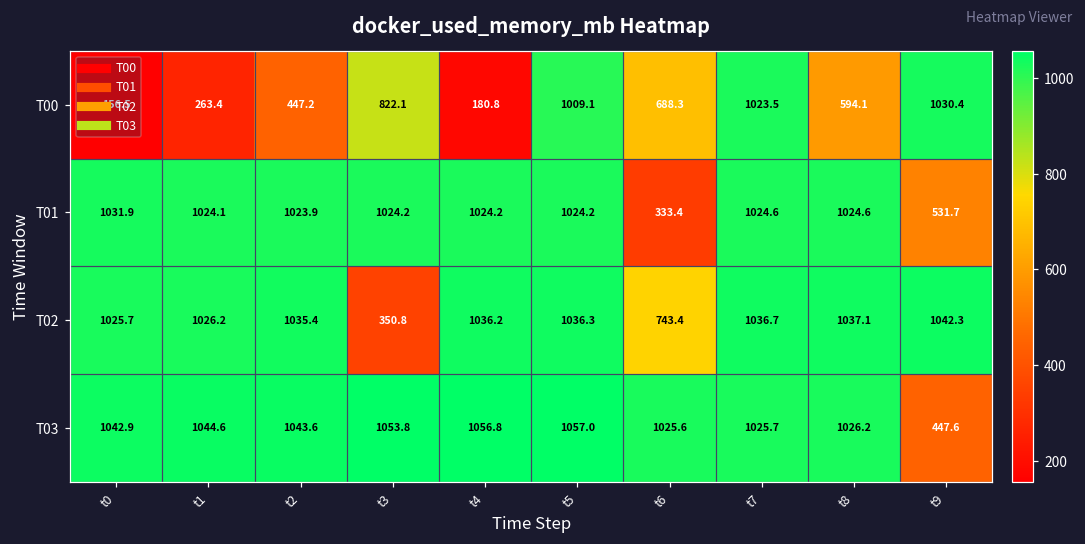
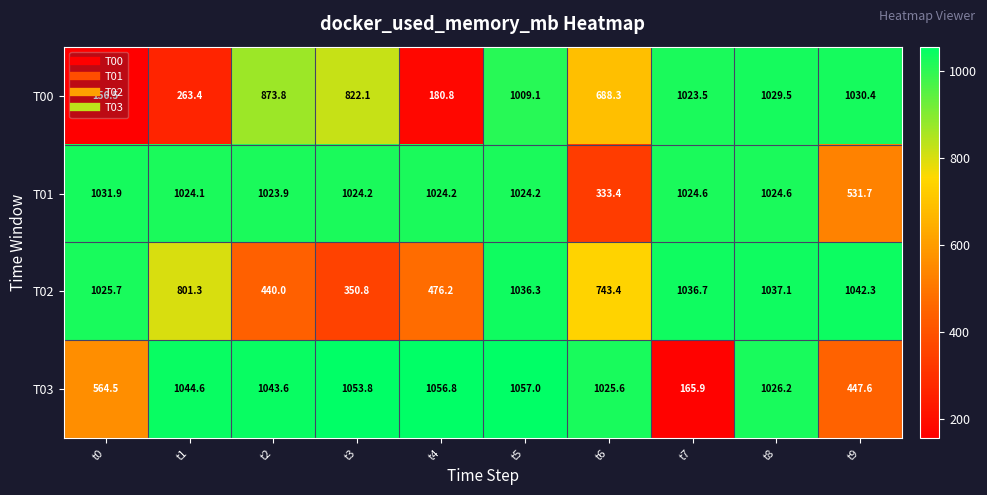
  {
    "T00": {
      "t1": 263.4,
-     "t2": 447.2,
+     "t2": 873.8,
      "t3": 822.1,
      "t4": 180.8,
      "t5": 1009.1,
      "t6": 688.3,
      "t7": 1023.5,
-     "t8": 594.1,
+     "t8": 1029.5,
      "t9": 1030.4
    },
    "T01": {
      "t0": 1031.9,
      "t1": 1024.1,
      "t2": 1023.9,
      "t3": 1024.2,
      "t4": 1024.2,
      "t5": 1024.2,
      "t6": 333.4,
      "t7": 1024.6,
      "t8": 1024.6,
      "t9": 531.7
    },
    "T02": {
      "t0": 1025.7,
-     "t1": 1026.2,
-     "t2": 1035.4,
+     "t1": 801.3,
+     "t2": 440.0,
      "t3": 350.8,
-     "t4": 1036.2,
+     "t4": 476.2,
      "t5": 1036.3,
      "t6": 743.4,
      "t7": 1036.7,
      "t8": 1037.1,
      "t9": 1042.3
    },
    "T03": {
-     "t0": 1042.9,
+     "t0": 564.5,
      "t1": 1044.6,
      "t2": 1043.6,
      "t3": 1053.8,
      "t4": 1056.8,
      "t5": 1057.0,
      "t6": 1025.6,
-     "t7": 1025.7,
+     "t7": 165.9,
      "t8": 1026.2,
      "t9": 447.6
    }
  }
